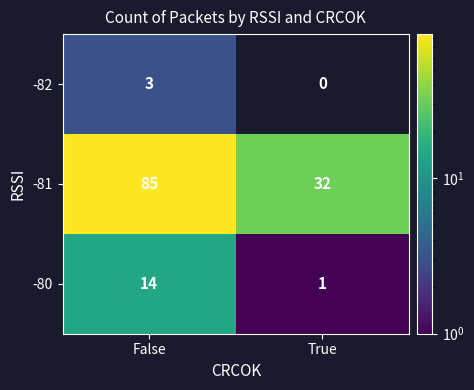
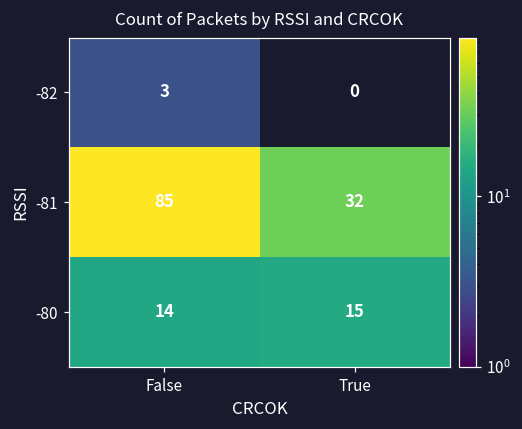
  {
    "-82": {
      "False": 3
    },
    "-81": {
      "False": 85,
      "True": 32
    },
    "-80": {
      "False": 14,
-     "True": 1
+     "True": 15
    }
  }
